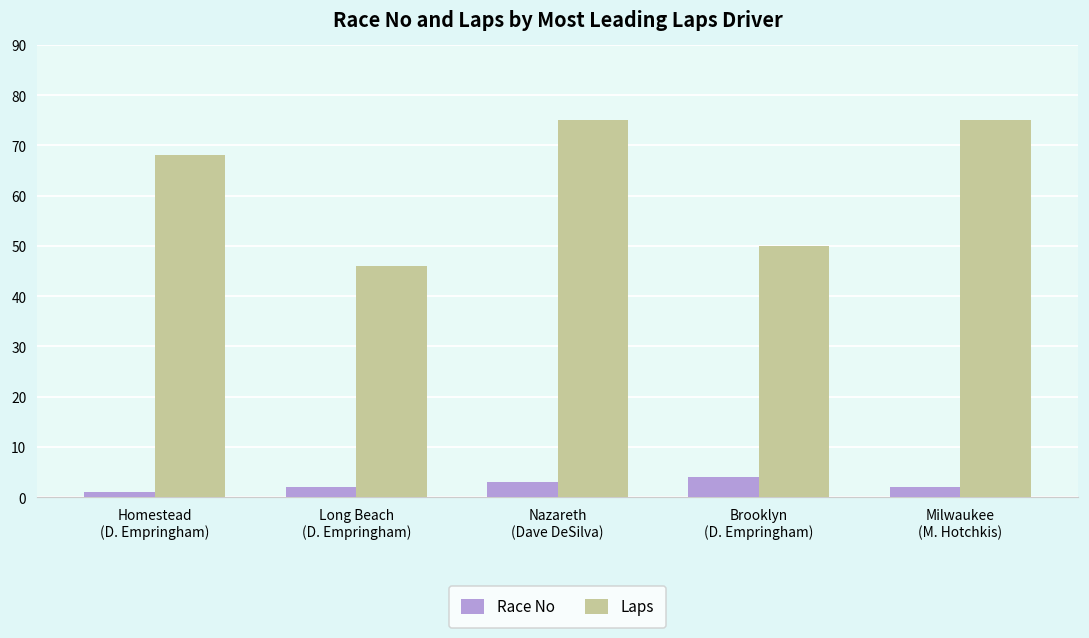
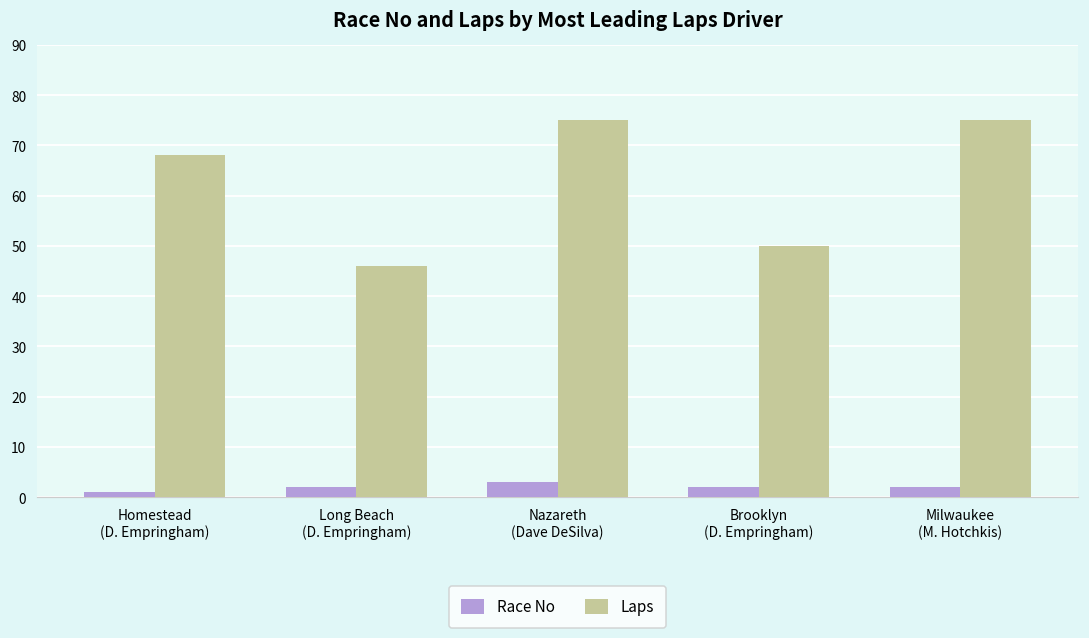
  {
    "Race No": {
      "Homestead (D. Empringham)": 1,
      "Long Beach (D. Empringham)": 2,
      "Nazareth (Dave DeSilva)": 3,
-     "Brooklyn (D. Empringham)": 4,
+     "Brooklyn (D. Empringham)": 2,
      "Milwaukee (M. Hotchkis)": 2
    },
    "Laps": {
      "Homestead (D. Empringham)": 68,
      "Long Beach (D. Empringham)": 46,
      "Nazareth (Dave DeSilva)": 75,
      "Brooklyn (D. Empringham)": 50,
      "Milwaukee (M. Hotchkis)": 75
    }
  }
